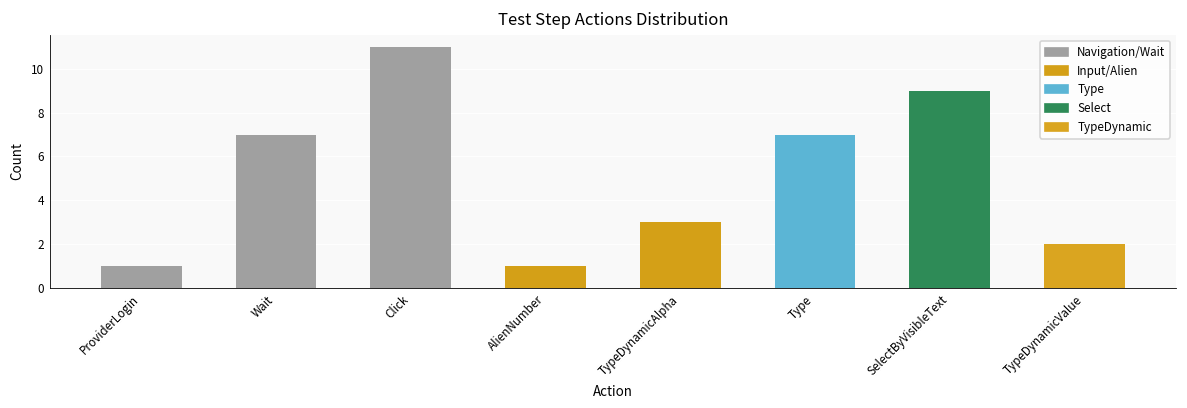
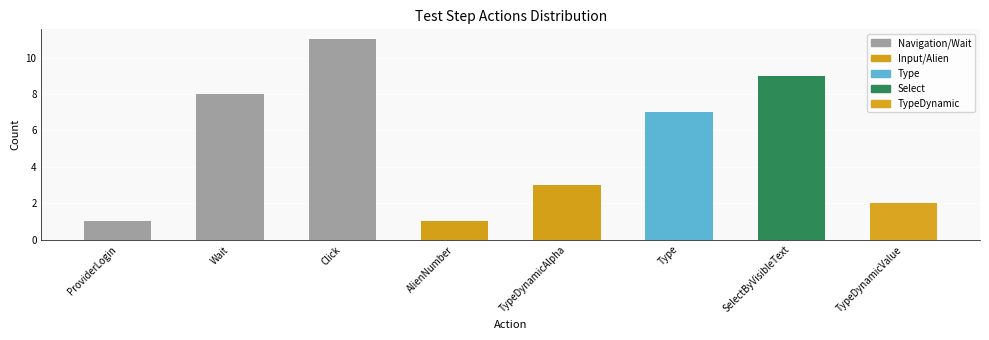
  {
    "ProviderLogin": 1,
-   "Wait": 7,
+   "Wait": 8,
    "Click": 11,
    "AlienNumber": 1,
    "TypeDynamicAlpha": 3,
    "Type": 7,
    "SelectByVisibleText": 9,
    "TypeDynamicValue": 2
  }
